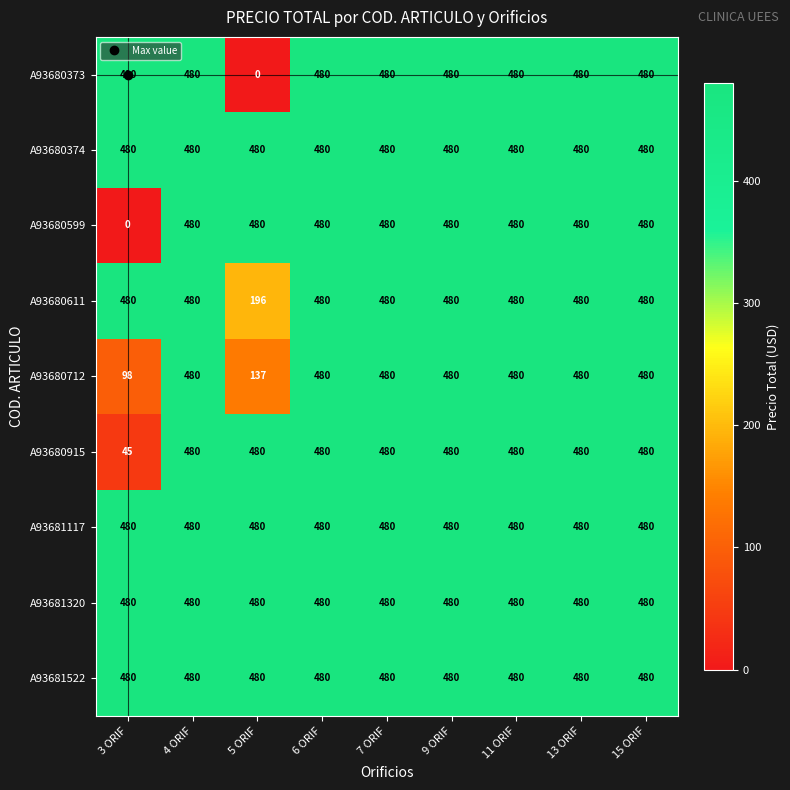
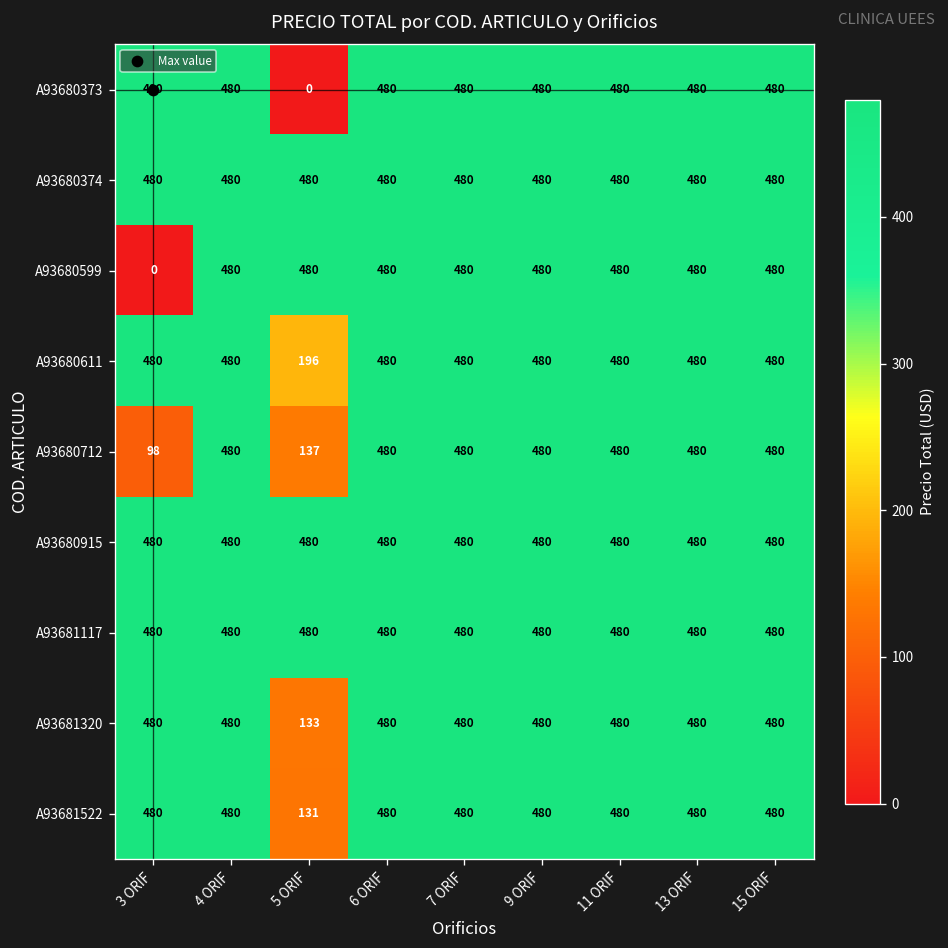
  {
    "A93680373": {
      "4 ORIF": 480,
      "5 ORIF": 0,
      "6 ORIF": 480,
      "7 ORIF": 480,
      "9 ORIF": 480,
      "11 ORIF": 480,
      "13 ORIF": 480,
      "15 ORIF": 480
    },
    "A93680374": {
      "3 ORIF": 480,
      "4 ORIF": 480,
      "5 ORIF": 480,
      "6 ORIF": 480,
      "7 ORIF": 480,
      "9 ORIF": 480,
      "11 ORIF": 480,
      "13 ORIF": 480,
      "15 ORIF": 480
    },
    "A93680599": {
      "3 ORIF": 0,
      "4 ORIF": 480,
      "5 ORIF": 480,
      "6 ORIF": 480,
      "7 ORIF": 480,
      "9 ORIF": 480,
      "11 ORIF": 480,
      "13 ORIF": 480,
      "15 ORIF": 480
    },
    "A93680611": {
      "3 ORIF": 480,
      "4 ORIF": 480,
      "5 ORIF": 196,
      "6 ORIF": 480,
      "7 ORIF": 480,
      "9 ORIF": 480,
      "11 ORIF": 480,
      "13 ORIF": 480,
      "15 ORIF": 480
    },
    "A93680712": {
      "3 ORIF": 98,
      "4 ORIF": 480,
      "5 ORIF": 137,
      "6 ORIF": 480,
      "7 ORIF": 480,
      "9 ORIF": 480,
      "11 ORIF": 480,
      "13 ORIF": 480,
      "15 ORIF": 480
    },
    "A93680915": {
-     "3 ORIF": 45,
+     "3 ORIF": 480,
      "4 ORIF": 480,
      "5 ORIF": 480,
      "6 ORIF": 480,
      "7 ORIF": 480,
      "9 ORIF": 480,
      "11 ORIF": 480,
      "13 ORIF": 480,
      "15 ORIF": 480
    },
    "A93681117": {
      "3 ORIF": 480,
      "4 ORIF": 480,
      "5 ORIF": 480,
      "6 ORIF": 480,
      "7 ORIF": 480,
      "9 ORIF": 480,
      "11 ORIF": 480,
      "13 ORIF": 480,
      "15 ORIF": 480
    },
    "A93681320": {
      "3 ORIF": 480,
      "4 ORIF": 480,
-     "5 ORIF": 480,
+     "5 ORIF": 133,
      "6 ORIF": 480,
      "7 ORIF": 480,
      "9 ORIF": 480,
      "11 ORIF": 480,
      "13 ORIF": 480,
      "15 ORIF": 480
    },
    "A93681522": {
      "3 ORIF": 480,
      "4 ORIF": 480,
-     "5 ORIF": 480,
+     "5 ORIF": 131,
      "6 ORIF": 480,
      "7 ORIF": 480,
      "9 ORIF": 480,
      "11 ORIF": 480,
      "13 ORIF": 480,
      "15 ORIF": 480
    }
  }
